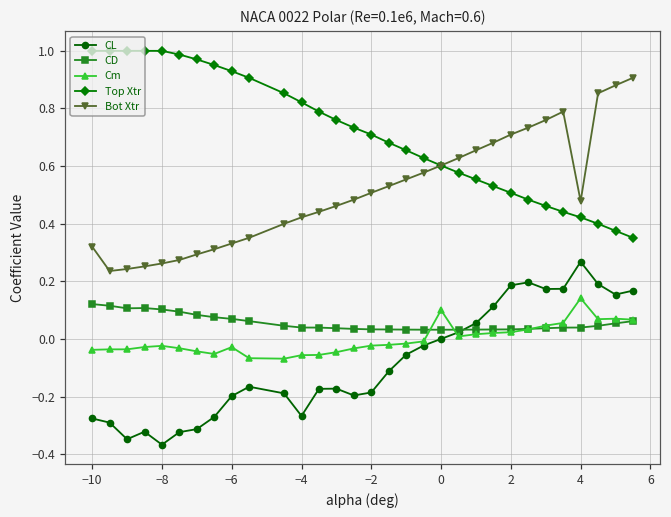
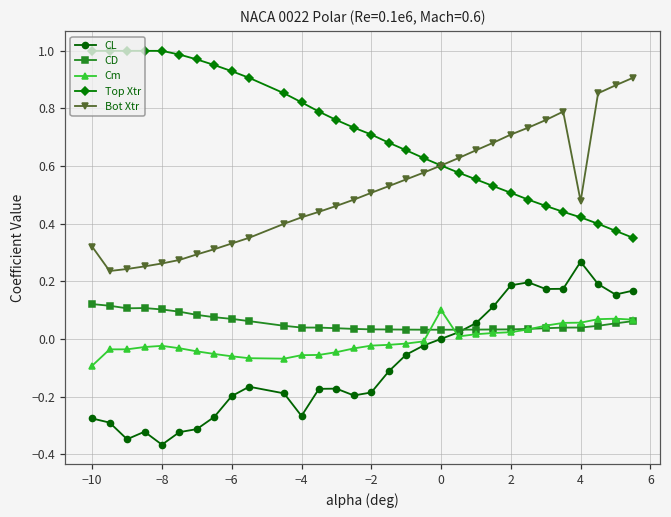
  {
    "Cm": {
-     "−10": -0.04,
+     "−10": -0.09,
      "−8": -0.02,
-     "−6": -0.03,
+     "−6": -0.06,
      "−4": -0.06,
      "−2": -0.02,
      "0": 0.10,
      "2": 0.02,
-     "4": 0.14
+     "4": 0.06
    },
    "Bot Xtr": {
      "−10": 0.32,
      "−8": 0.26,
      "−6": 0.33,
      "−4": 0.42,
      "−2": 0.51,
      "2": 0.71,
      "4": 0.48
    }
  }
